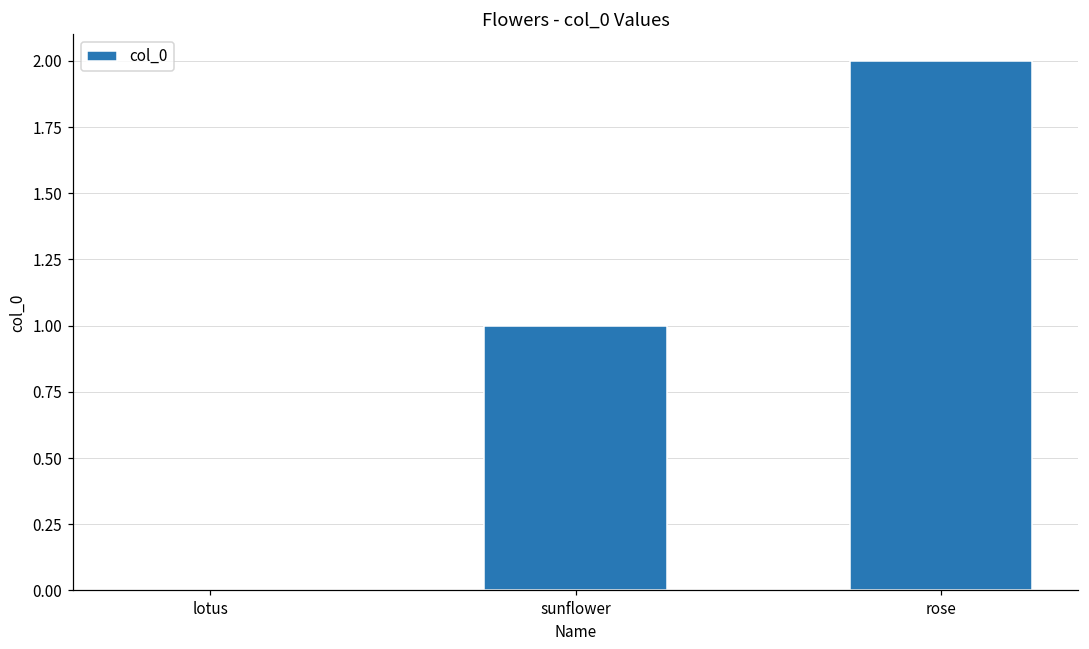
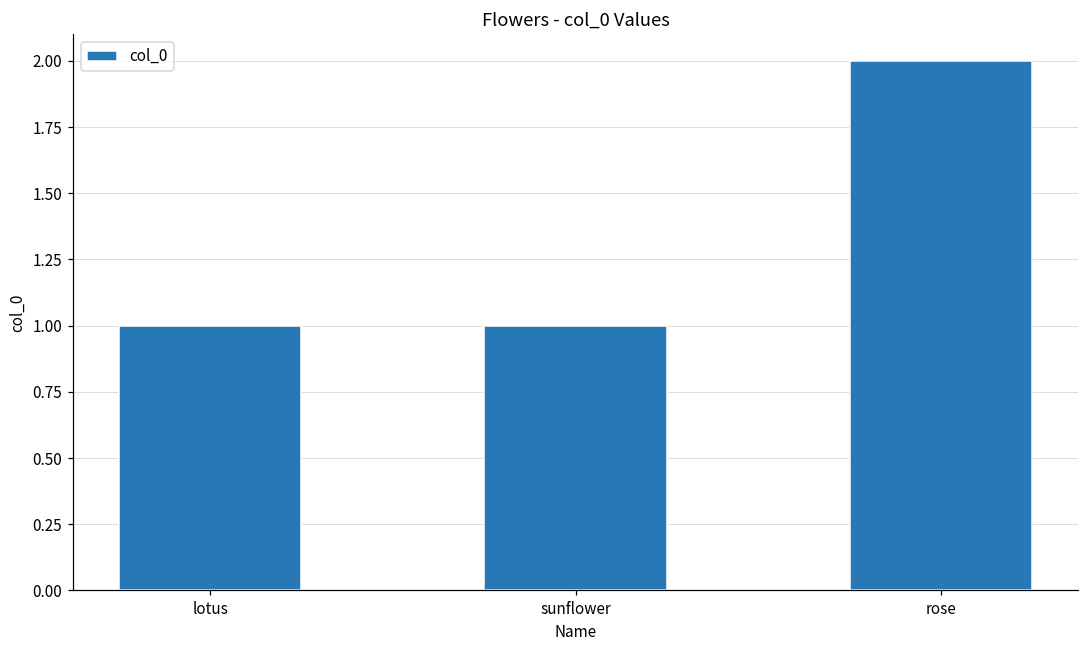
  {
-   "lotus": 0,
+   "lotus": 1,
    "sunflower": 1,
    "rose": 2
  }
